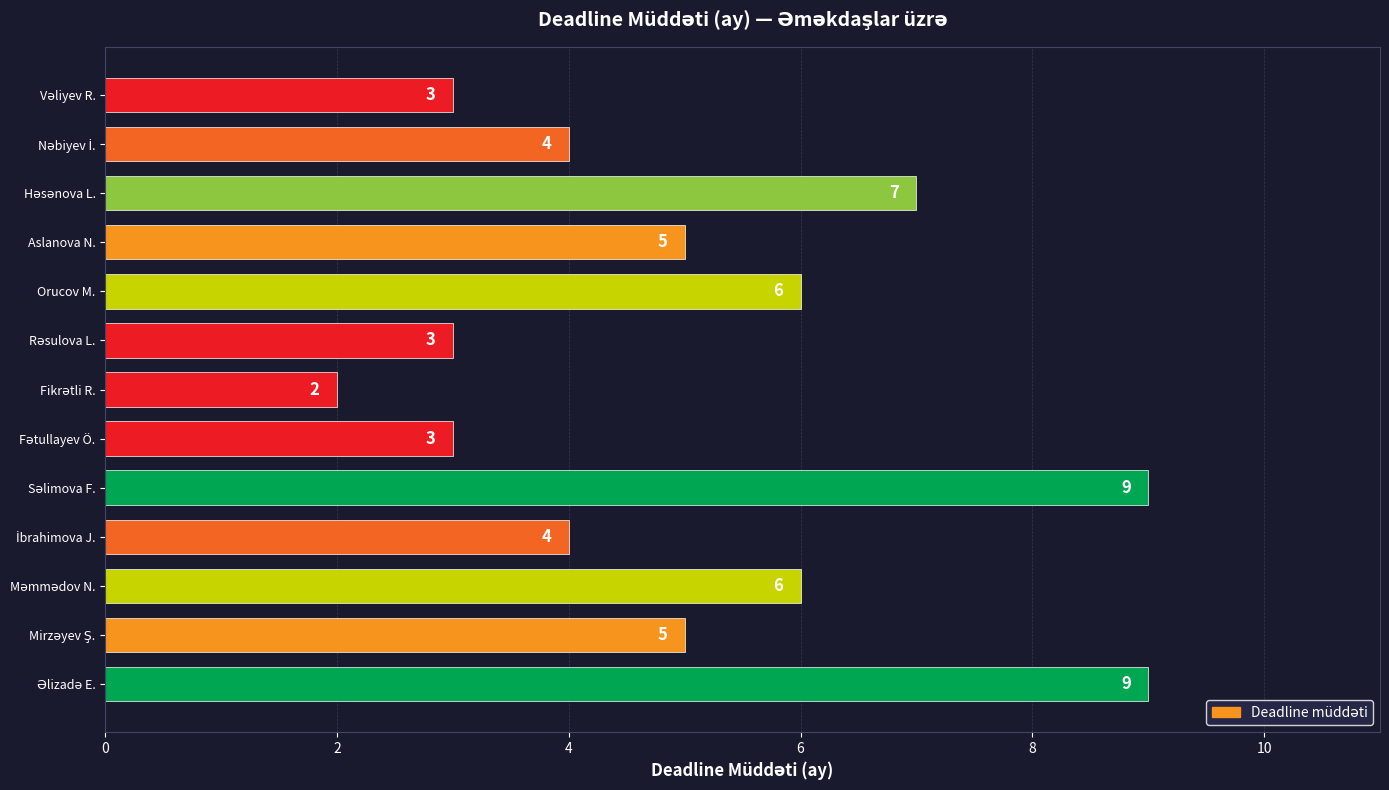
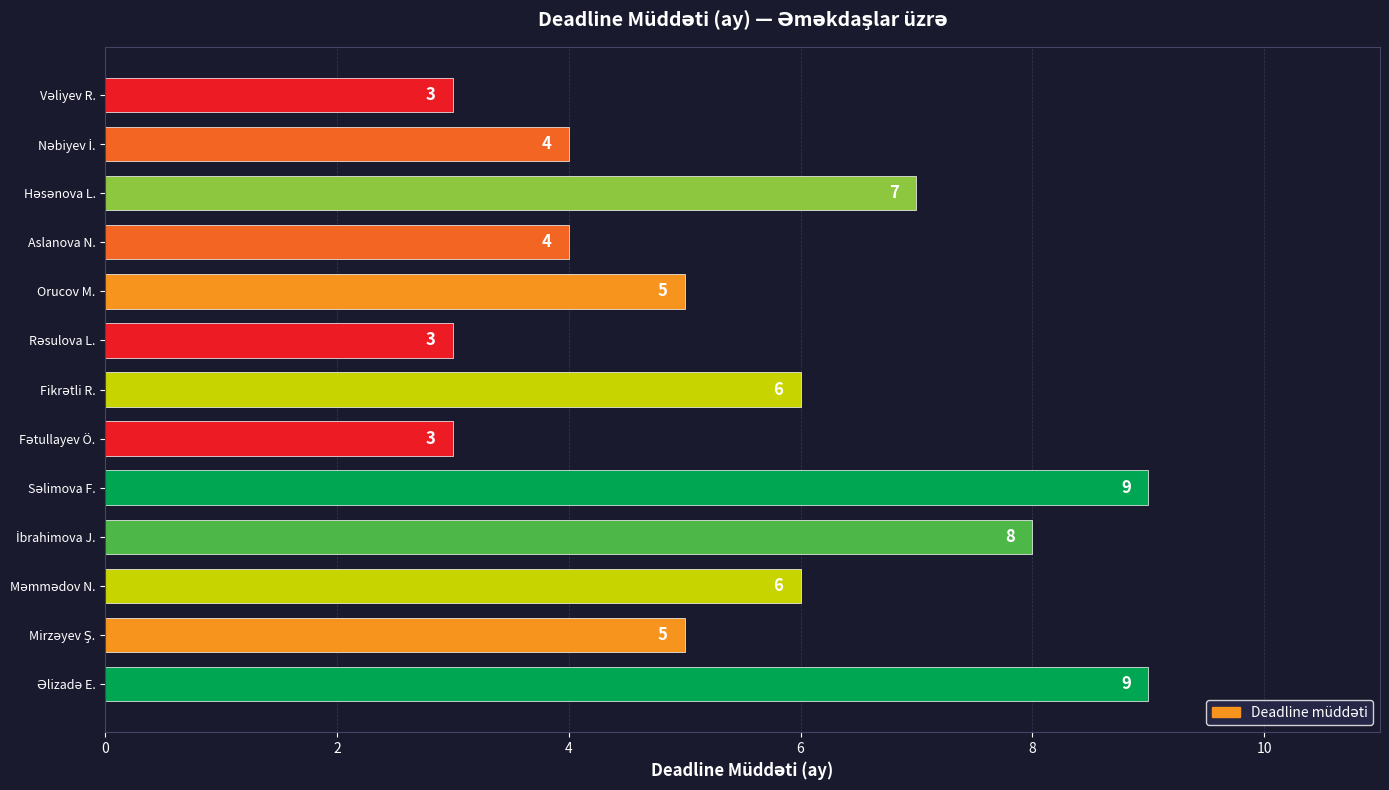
  {
    "Vəliyev R.": 3,
    "Nəbiyev İ.": 4,
    "Həsənova L.": 7,
-   "Aslanova N.": 5,
-   "Orucov M.": 6,
+   "Aslanova N.": 4,
+   "Orucov M.": 5,
    "Rəsulova L.": 3,
-   "Fikrətli R.": 2,
+   "Fikrətli R.": 6,
    "Fətullayev Ö.": 3,
    "Səlimova F.": 9,
-   "İbrahimova J.": 4,
+   "İbrahimova J.": 8,
    "Məmmədov N.": 6,
    "Mirzəyev Ş.": 5,
    "Əlizadə E.": 9
  }
